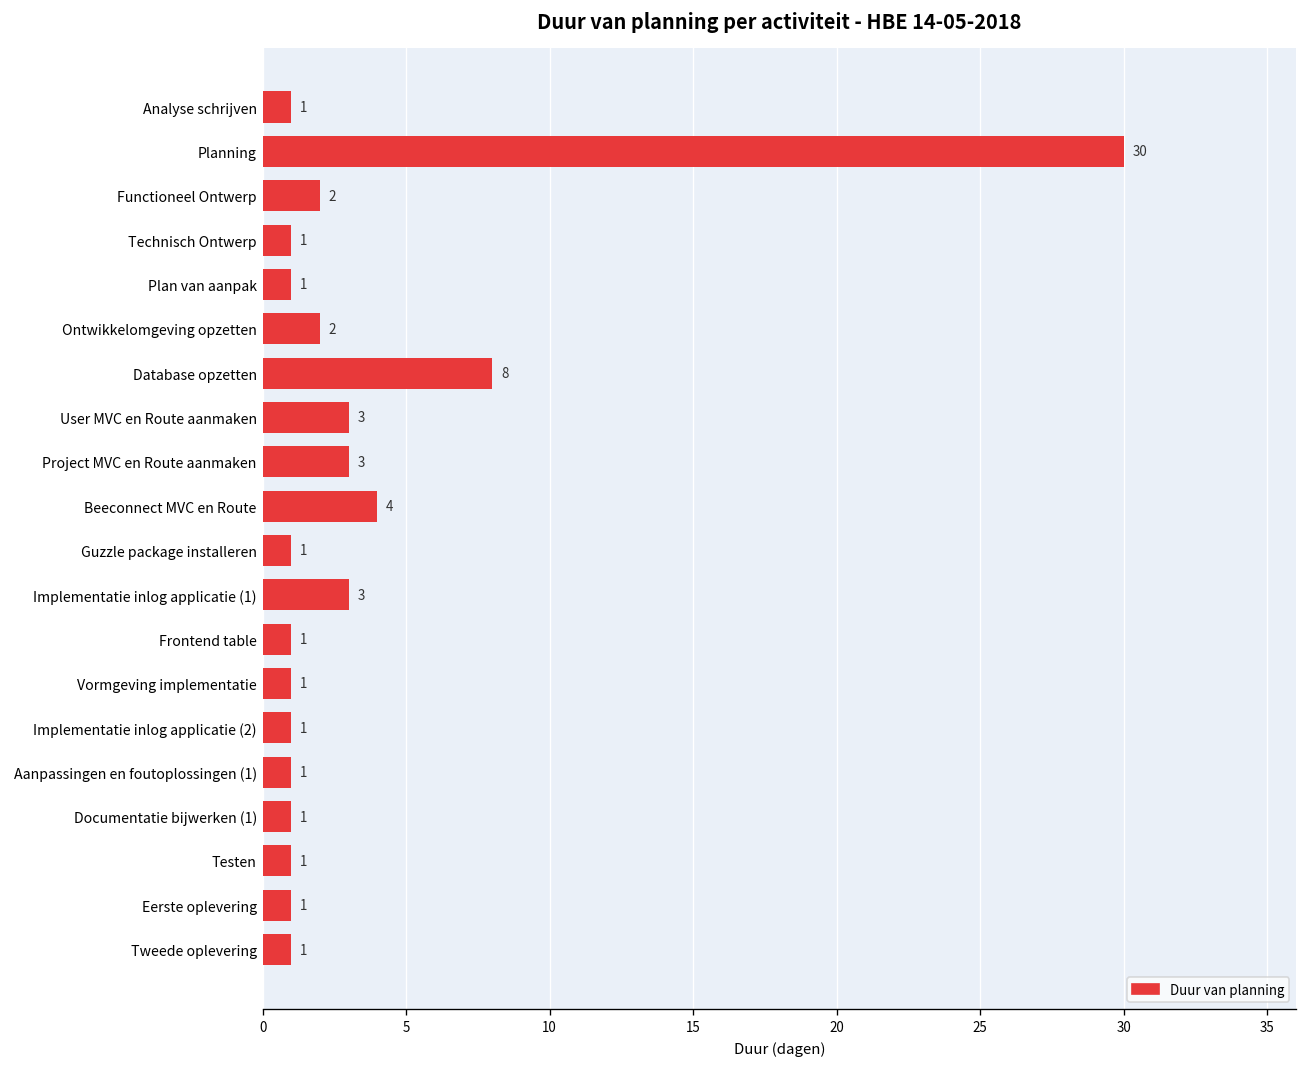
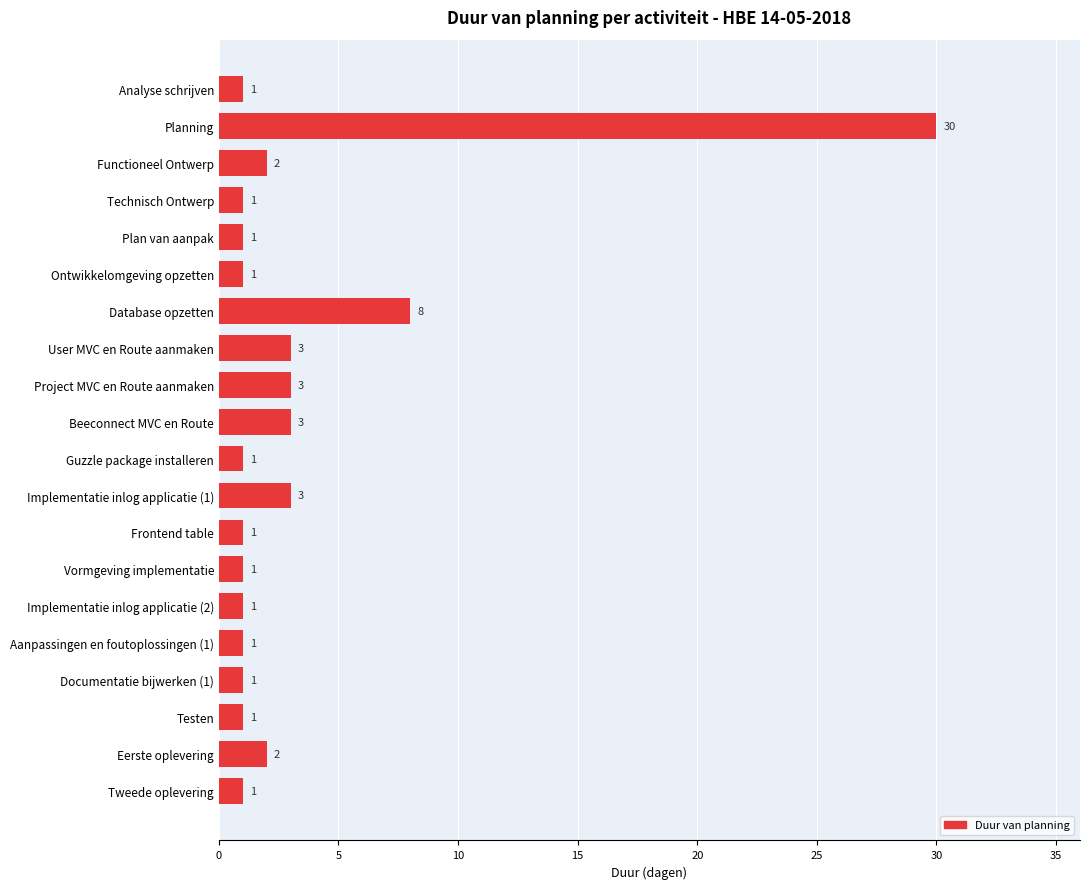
  {
    "Analyse schrijven": 1,
    "Planning": 30,
    "Functioneel Ontwerp": 2,
    "Technisch Ontwerp": 1,
    "Plan van aanpak": 1,
-   "Ontwikkelomgeving opzetten": 2,
+   "Ontwikkelomgeving opzetten": 1,
    "Database opzetten": 8,
    "User MVC en Route aanmaken": 3,
    "Project MVC en Route aanmaken": 3,
-   "Beeconnect MVC en Route": 4,
+   "Beeconnect MVC en Route": 3,
    "Guzzle package installeren": 1,
    "Implementatie inlog applicatie (1)": 3,
    "Frontend table": 1,
    "Vormgeving implementatie": 1,
    "Implementatie inlog applicatie (2)": 1,
    "Aanpassingen en foutoplossingen (1)": 1,
    "Documentatie bijwerken (1)": 1,
    "Testen": 1,
-   "Eerste oplevering": 1,
+   "Eerste oplevering": 2,
    "Tweede oplevering": 1
  }
